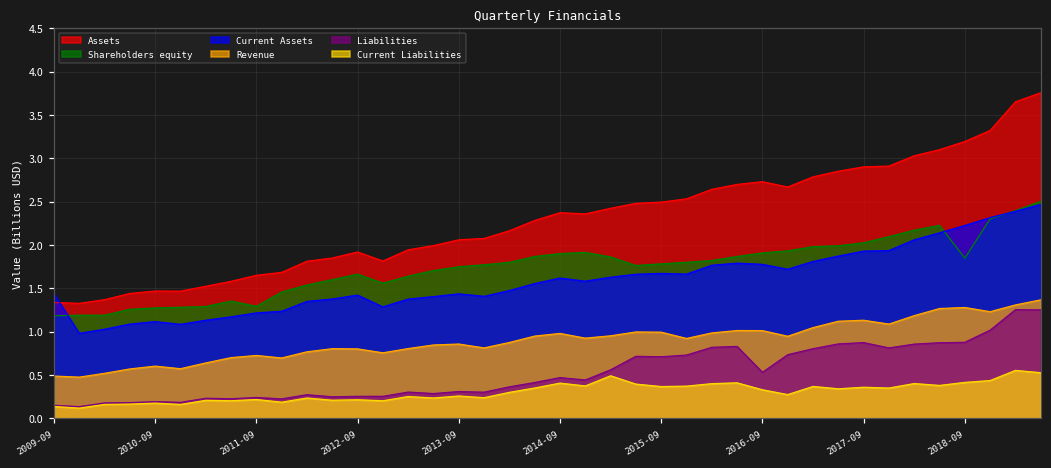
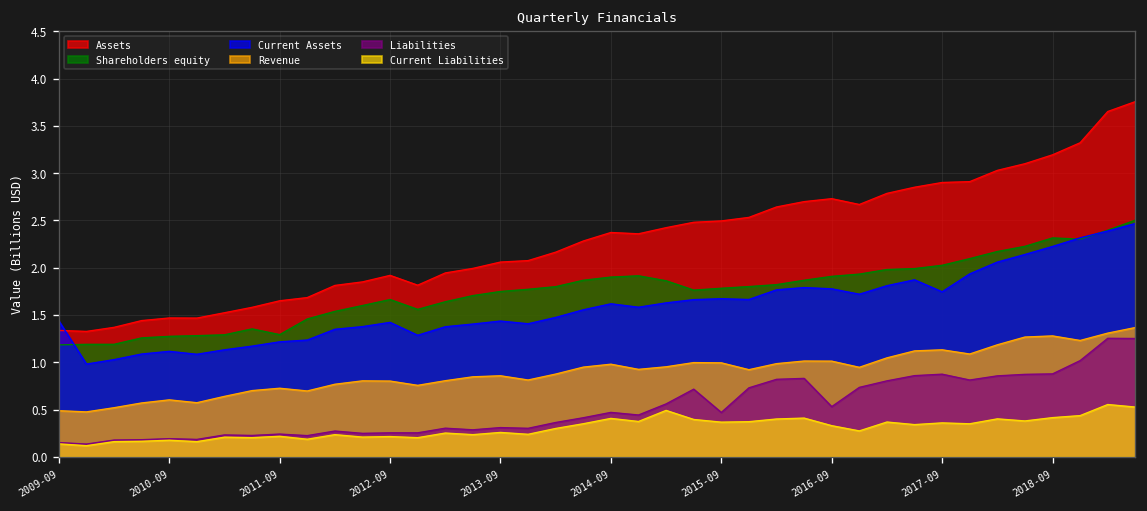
  {
    "Assets": {
      "2009-09": 1.3,
      "2010-09": 1.5,
      "2011-09": 1.7,
      "2012-09": 1.9,
      "2013-09": 2.1,
      "2014-09": 2.4,
      "2015-09": 2.5,
      "2016-09": 2.7,
      "2017-09": 2.9,
      "2018-09": 3.2
    },
    "Shareholders equity": {
      "2009-09": 1.2,
      "2010-09": 1.3,
      "2011-09": 1.3,
      "2012-09": 1.7,
      "2013-09": 1.7,
      "2014-09": 1.9,
      "2015-09": 1.8,
      "2016-09": 1.9,
      "2017-09": 2.0,
-     "2018-09": 1.8
+     "2018-09": 2.3
    },
    "Current Assets": {
      "2009-09": 1.4,
      "2010-09": 1.1,
      "2011-09": 1.2,
      "2012-09": 1.4,
      "2013-09": 1.4,
      "2014-09": 1.6,
      "2015-09": 1.7,
      "2016-09": 1.8,
-     "2017-09": 1.9,
+     "2017-09": 1.7,
      "2018-09": 2.2
    },
    "Liabilities": {
      "2012-09": 0.3,
      "2013-09": 0.3,
      "2014-09": 0.5,
-     "2015-09": 0.7,
+     "2015-09": 0.5,
      "2016-09": 0.5,
      "2017-09": 0.9,
      "2018-09": 0.9
    }
  }
